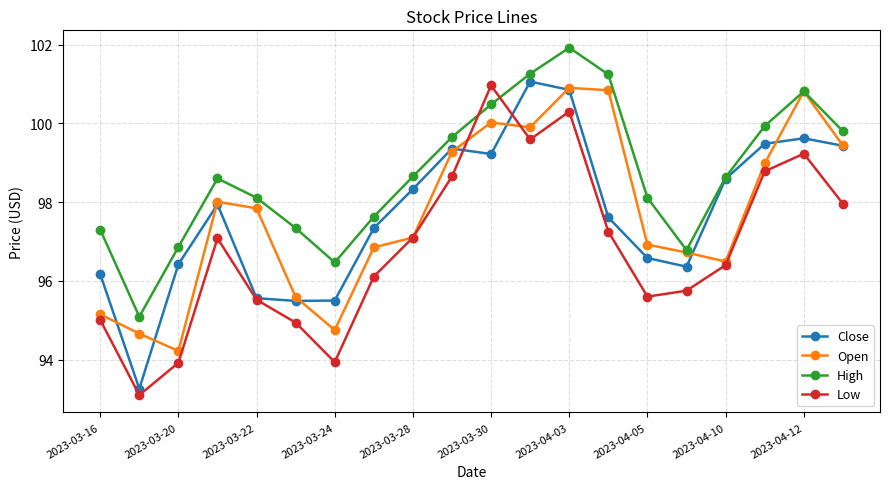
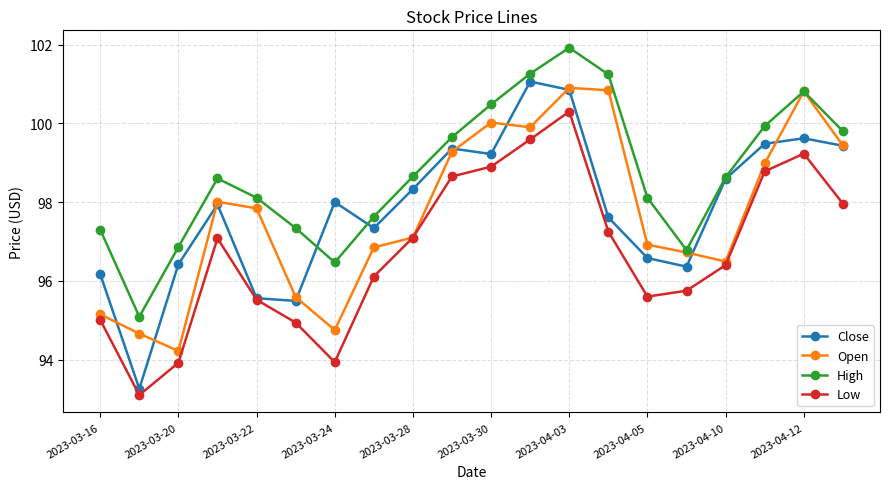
  {
    "Close": {
      "2023-03-16": 96.2,
      "2023-03-20": 96.4,
-     "2023-03-24": 95.5,
+     "2023-03-24": 98.0,
      "2023-03-28": 98.3,
      "2023-03-30": 99.2,
      "2023-04-05": 96.6,
      "2023-04-12": 99.6
    },
    "Open": {
      "2023-03-16": 95.2,
      "2023-03-20": 94.2,
      "2023-03-22": 97.8,
      "2023-03-24": 94.8,
      "2023-03-30": 100.0,
      "2023-04-05": 96.9,
      "2023-04-10": 96.5
    },
    "High": {
      "2023-03-16": 97.3,
      "2023-03-20": 96.9,
      "2023-03-22": 98.1,
      "2023-03-24": 96.5,
      "2023-03-28": 98.7,
      "2023-03-30": 100.5,
      "2023-04-03": 101.9,
      "2023-04-05": 98.1
    },
    "Low": {
      "2023-03-16": 95.0,
      "2023-03-20": 93.9,
      "2023-03-24": 93.9,
-     "2023-03-30": 101.0,
+     "2023-03-30": 98.9,
      "2023-04-03": 100.3,
      "2023-04-05": 95.6,
      "2023-04-10": 96.4,
      "2023-04-12": 99.2
    }
  }
